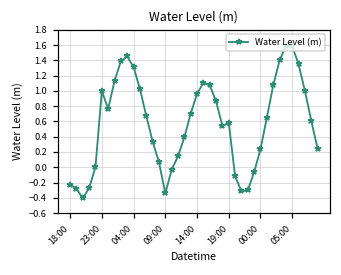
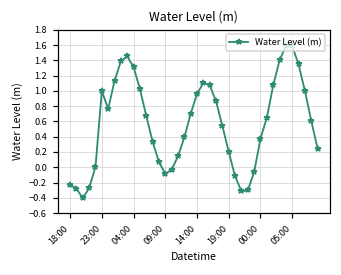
  {
    "18:00": -0.2,
    "23:00": 1.0,
    "04:00": 1.3,
-   "09:00": -0.3,
+   "09:00": -0.1,
    "14:00": 1.0,
-   "19:00": 0.6,
-   "00:00": 0.2
+   "19:00": 0.2,
+   "00:00": 0.4
  }
